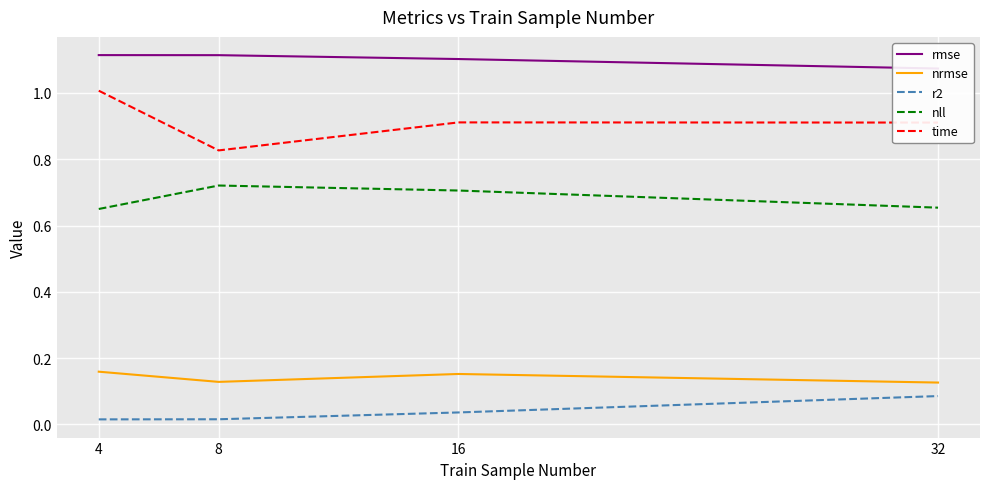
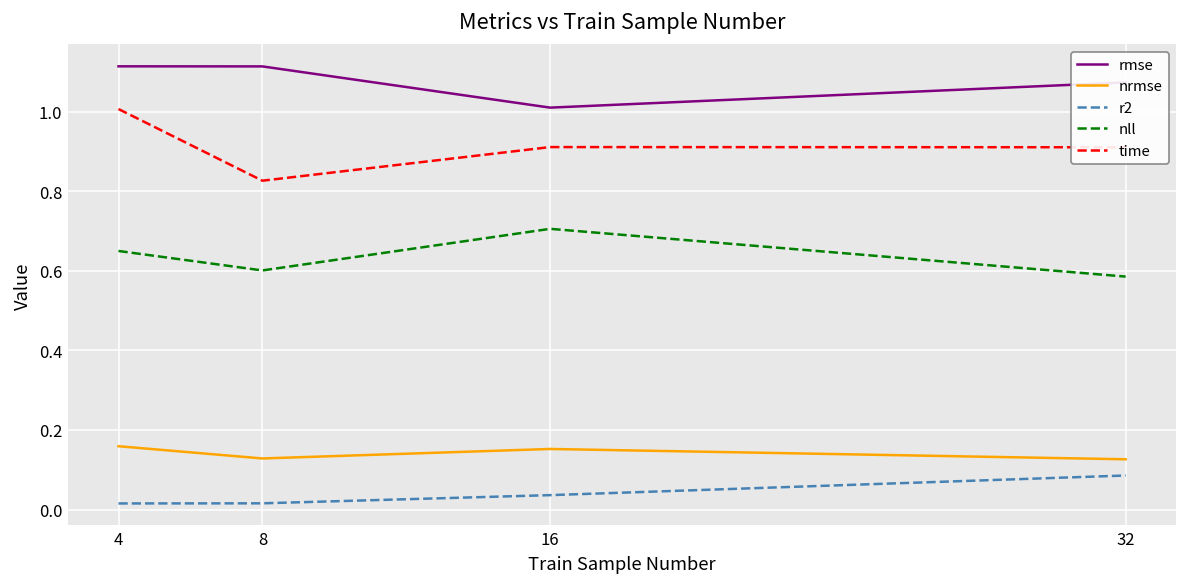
  {
    "rmse": {
      "4": 1.11,
      "8": 1.11,
-     "16": 1.10
+     "16": 1.01
    },
    "nrmse": {
      "4": 0.16,
      "8": 0.13,
      "16": 0.15,
      "32": 0.13
    },
    "r2": {
      "4": 0.02,
      "8": 0.02,
      "16": 0.04,
      "32": 0.09
    },
    "nll": {
      "4": 0.65,
-     "8": 0.72,
+     "8": 0.60,
      "16": 0.71,
-     "32": 0.65
+     "32": 0.59
    },
    "time": {
      "4": 1.01,
      "8": 0.83,
      "16": 0.91
    }
  }
